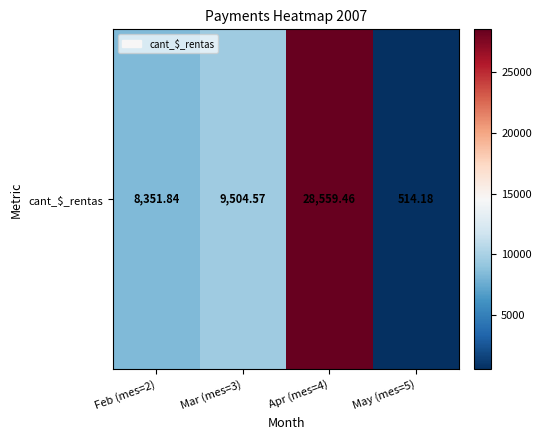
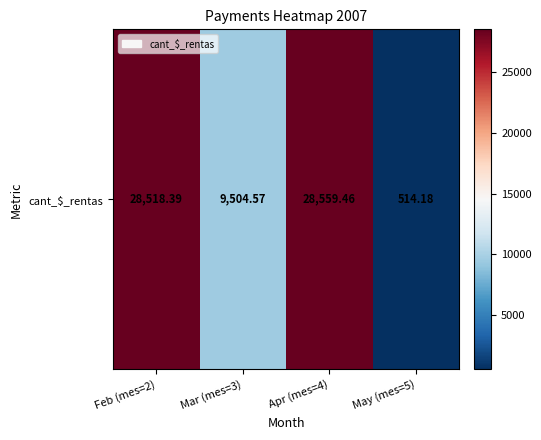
  {
    "cant_$_rentas": {
-     "Feb (mes=2)": "8,351.84",
+     "Feb (mes=2)": "28,518.39",
      "Mar (mes=3)": "9,504.57",
      "Apr (mes=4)": "28,559.46",
      "May (mes=5)": "514.18"
    }
  }
